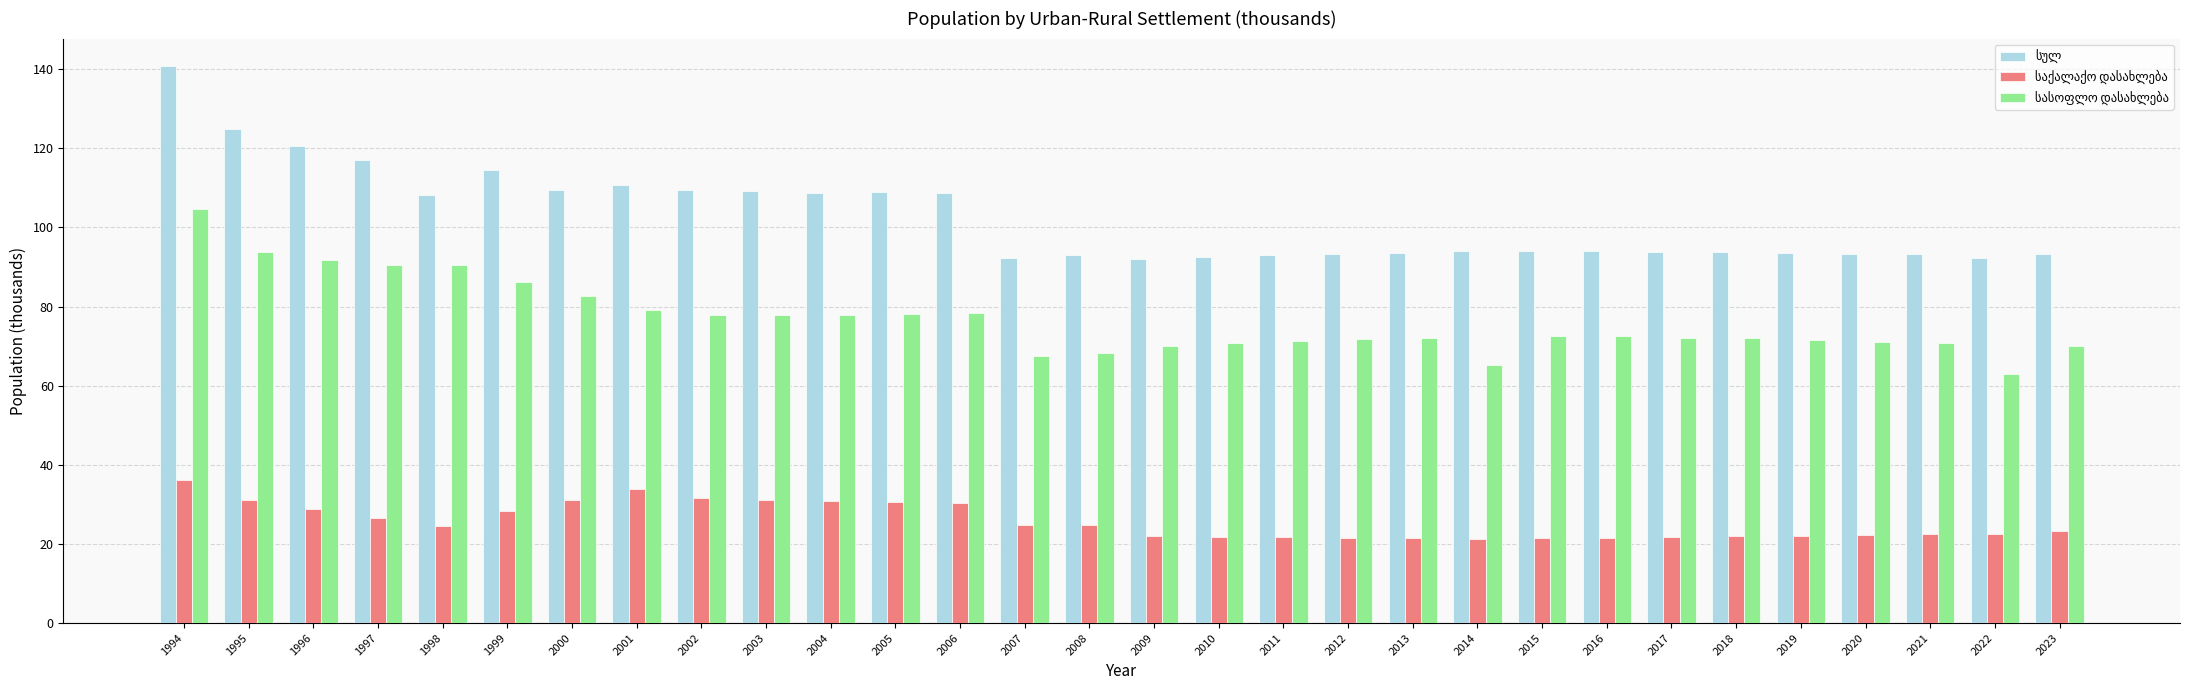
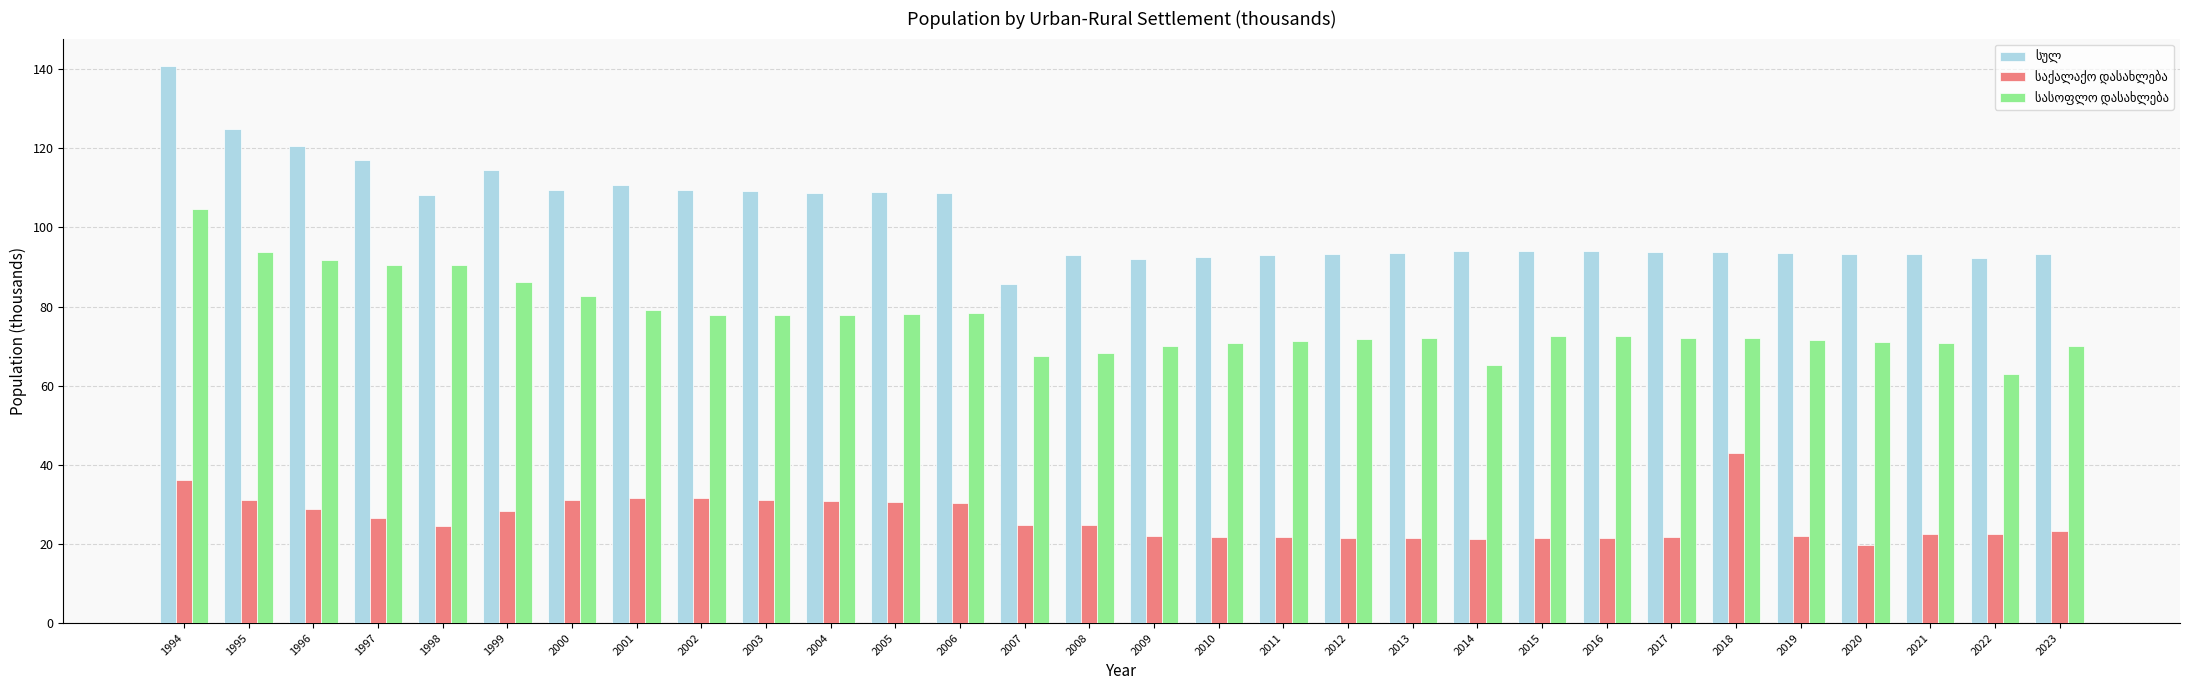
  {
    "სულ": {
      "1994": 141,
      "1995": 125,
      "1996": 120,
      "1997": 117,
      "1998": 108,
      "1999": 114,
      "2000": 109,
      "2001": 111,
      "2002": 110,
      "2003": 109,
      "2004": 109,
      "2005": 109,
      "2006": 109,
-     "2007": 92,
+     "2007": 86,
      "2008": 93,
      "2009": 92,
      "2010": 93,
      "2011": 93,
      "2012": 93,
      "2013": 93,
      "2014": 94,
      "2015": 94,
      "2016": 94,
      "2017": 94,
      "2018": 94,
      "2019": 94,
      "2020": 93,
      "2021": 93,
      "2022": 92,
      "2023": 93
    },
    "საქალაქო დასახლება": {
      "1994": 36,
      "1995": 31,
      "1996": 29,
      "1997": 27,
      "1998": 24,
      "1999": 28,
      "2000": 31,
-     "2001": 34,
+     "2001": 32,
      "2002": 32,
      "2003": 31,
      "2004": 31,
      "2005": 31,
      "2006": 30,
      "2007": 25,
      "2008": 25,
      "2009": 22,
      "2010": 22,
      "2011": 22,
      "2012": 22,
      "2013": 21,
      "2014": 21,
      "2015": 21,
      "2016": 22,
      "2017": 22,
-     "2018": 22,
+     "2018": 43,
      "2019": 22,
-     "2020": 22,
+     "2020": 20,
      "2021": 23,
      "2022": 22,
      "2023": 23
    },
    "სასოფლო დასახლება": {
      "1994": 105,
      "1995": 94,
      "1996": 92,
      "1997": 91,
      "1998": 91,
      "1999": 86,
      "2000": 83,
      "2001": 79,
      "2002": 78,
      "2003": 78,
      "2004": 78,
      "2005": 78,
      "2006": 78,
      "2007": 67,
      "2008": 68,
      "2009": 70,
      "2010": 71,
      "2011": 71,
      "2012": 72,
      "2013": 72,
      "2014": 65,
      "2015": 73,
      "2016": 72,
      "2017": 72,
      "2018": 72,
      "2019": 72,
      "2020": 71,
      "2021": 71,
      "2022": 63,
      "2023": 70
    }
  }
